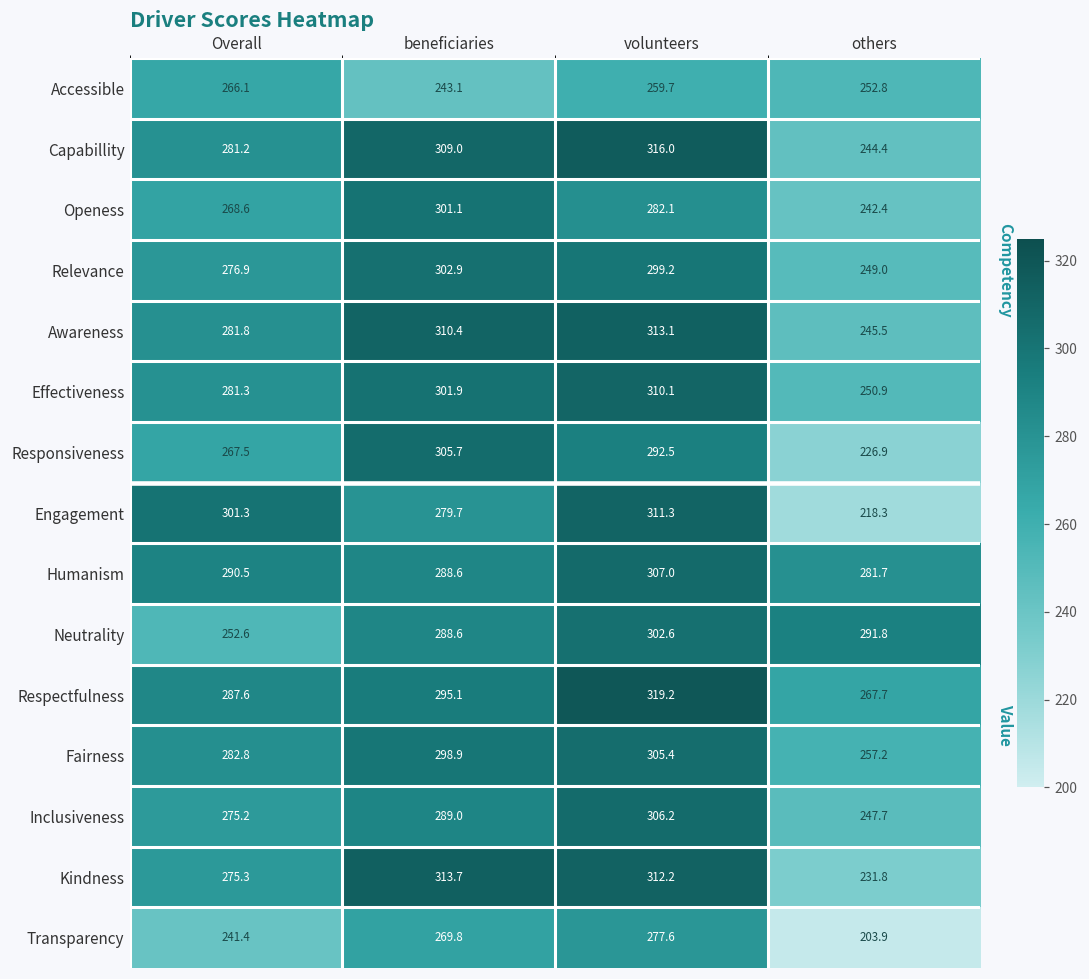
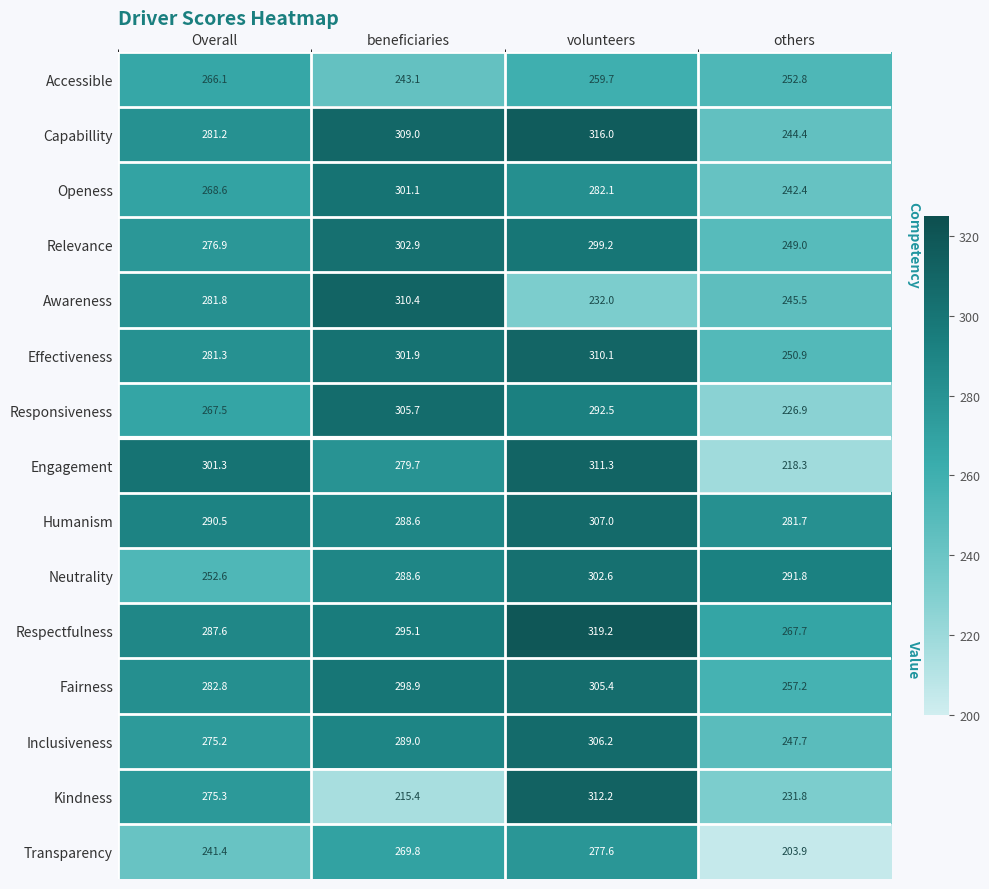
  {
    "Accessible": {
      "Overall": 266.1,
      "beneficiaries": 243.1,
      "volunteers": 259.7,
      "others": 252.8
    },
    "Capabillity": {
      "Overall": 281.2,
      "beneficiaries": 309.0,
      "volunteers": 316.0,
      "others": 244.4
    },
    "Openess": {
      "Overall": 268.6,
      "beneficiaries": 301.1,
      "volunteers": 282.1,
      "others": 242.4
    },
    "Relevance": {
      "Overall": 276.9,
      "beneficiaries": 302.9,
      "volunteers": 299.2,
      "others": 249.0
    },
    "Awareness": {
      "Overall": 281.8,
      "beneficiaries": 310.4,
-     "volunteers": 313.1,
+     "volunteers": 232.0,
      "others": 245.5
    },
    "Effectiveness": {
      "Overall": 281.3,
      "beneficiaries": 301.9,
      "volunteers": 310.1,
      "others": 250.9
    },
    "Responsiveness": {
      "Overall": 267.5,
      "beneficiaries": 305.7,
      "volunteers": 292.5,
      "others": 226.9
    },
    "Engagement": {
      "Overall": 301.3,
      "beneficiaries": 279.7,
      "volunteers": 311.3,
      "others": 218.3
    },
    "Humanism": {
      "Overall": 290.5,
      "beneficiaries": 288.6,
      "volunteers": 307.0,
      "others": 281.7
    },
    "Neutrality": {
      "Overall": 252.6,
      "beneficiaries": 288.6,
      "volunteers": 302.6,
      "others": 291.8
    },
    "Respectfulness": {
      "Overall": 287.6,
      "beneficiaries": 295.1,
      "volunteers": 319.2,
      "others": 267.7
    },
    "Fairness": {
      "Overall": 282.8,
      "beneficiaries": 298.9,
      "volunteers": 305.4,
      "others": 257.2
    },
    "Inclusiveness": {
      "Overall": 275.2,
      "beneficiaries": 289.0,
      "volunteers": 306.2,
      "others": 247.7
    },
    "Kindness": {
      "Overall": 275.3,
-     "beneficiaries": 313.7,
+     "beneficiaries": 215.4,
      "volunteers": 312.2,
      "others": 231.8
    },
    "Transparency": {
      "Overall": 241.4,
      "beneficiaries": 269.8,
      "volunteers": 277.6,
      "others": 203.9
    }
  }
